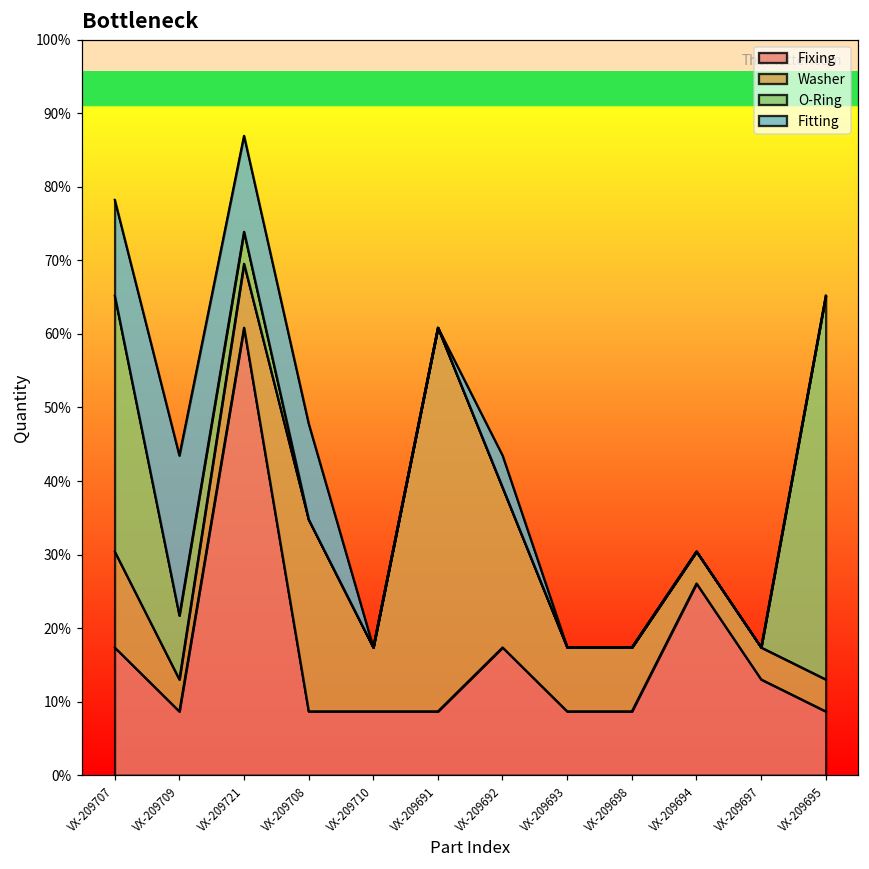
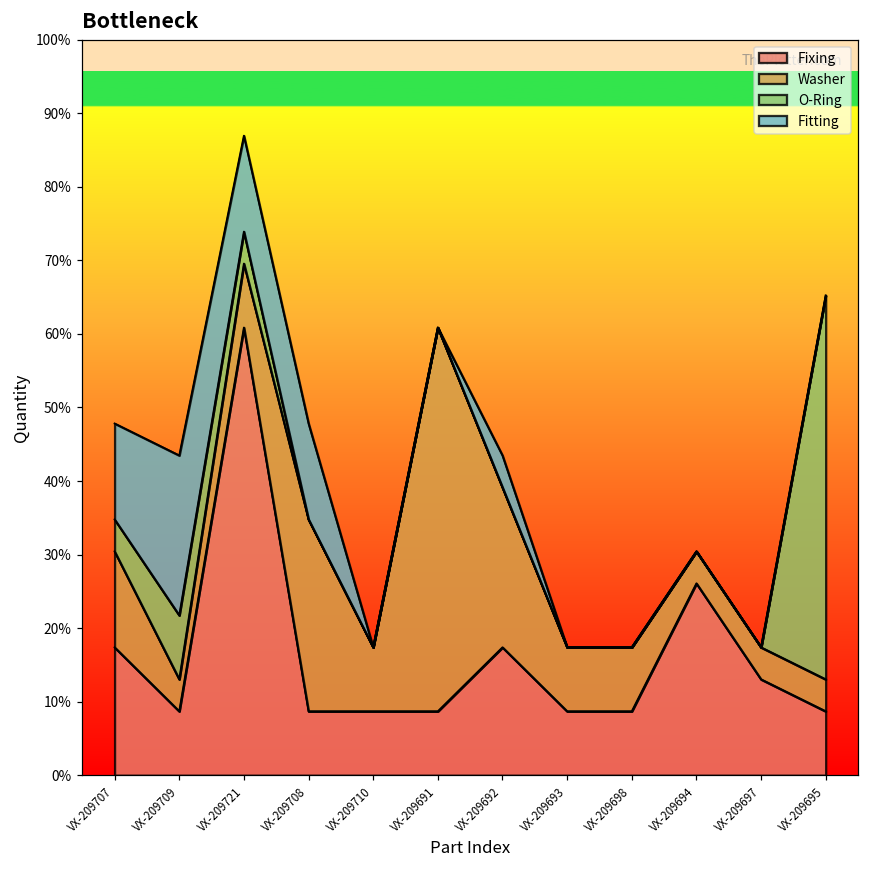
  {
    "O-Ring": {
-     "VX-209707": "35%",
+     "VX-209707": "4%",
      "VX-209709": "9%",
      "VX-209721": "4%"
    },
    "Fitting": {
      "VX-209707": "13%",
      "VX-209709": "22%",
      "VX-209721": "13%",
      "VX-209708": "13%",
      "VX-209692": "4%"
    }
  }
